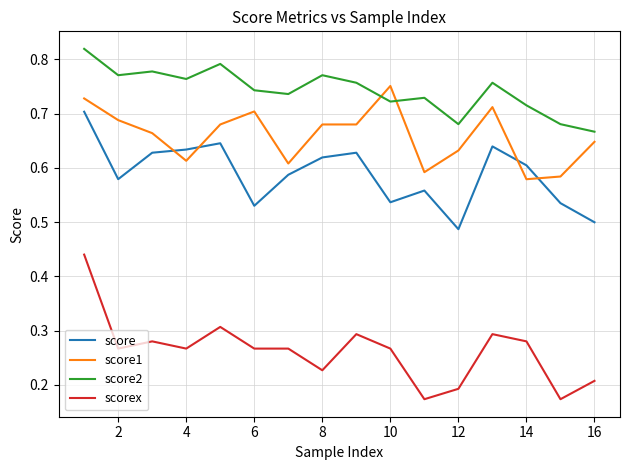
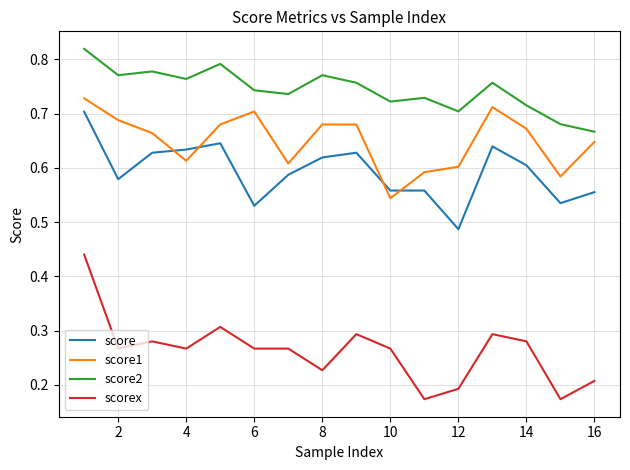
  {
    "score": {
      "2": 0.58,
      "4": 0.63,
      "6": 0.53,
      "8": 0.62,
-     "10": 0.54,
+     "10": 0.56,
      "12": 0.49,
      "14": 0.60,
-     "16": 0.50
+     "16": 0.56
    },
    "score1": {
      "2": 0.69,
      "4": 0.61,
      "6": 0.70,
      "8": 0.68,
-     "10": 0.75,
-     "12": 0.63,
-     "14": 0.58,
+     "10": 0.54,
+     "12": 0.60,
+     "14": 0.67,
      "16": 0.65
    },
    "score2": {
      "2": 0.77,
      "4": 0.76,
      "6": 0.74,
      "8": 0.77,
      "10": 0.72,
-     "12": 0.68,
+     "12": 0.70,
      "14": 0.72,
      "16": 0.67
    },
    "scorex": {
      "4": 0.27,
      "6": 0.27,
      "8": 0.23,
      "10": 0.27,
      "12": 0.19,
      "14": 0.28,
      "16": 0.21
    }
  }
